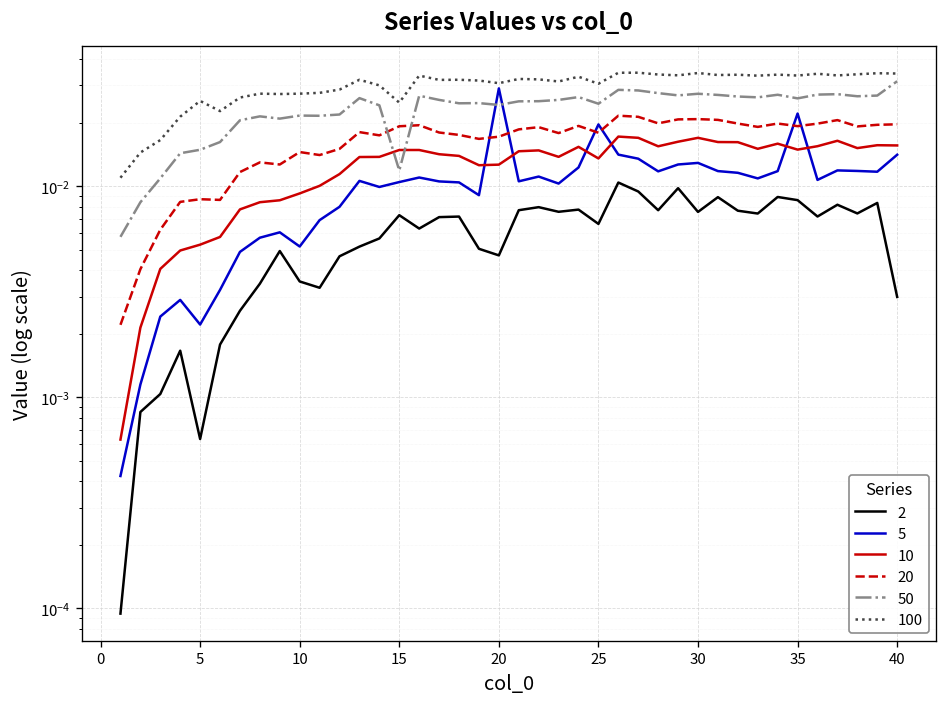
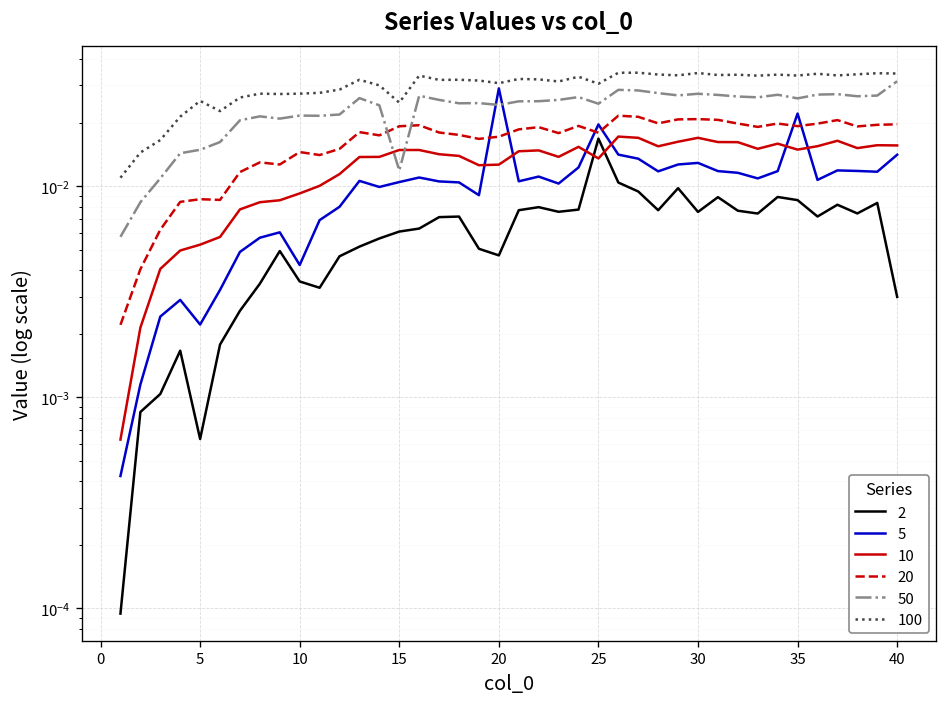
  {
    "2": {
      "5": 0.00063,
      "10": 0.0035,
-     "15": 0.0073,
+     "15": 0.0061,
      "20": 0.0047,
-     "25": 0.0066,
+     "25": 0.017,
      "30": 0.0076,
      "35": 0.009,
      "40": 0.0030
    },
    "5": {
      "5": 0.0022,
-     "10": 0.0052,
+     "10": 0.0042,
      "15": 0.010,
      "20": 0.029,
      "25": 0.020,
      "30": 0.013,
      "35": 0.022,
      "40": 0.014
    },
    "50": {
      "5": 0.015,
      "10": 0.022,
      "15": 0.012,
      "20": 0.024,
      "25": 0.025,
      "30": 0.027,
      "35": 0.026,
      "40": 0.031
    },
    "100": {
      "5": 0.025,
      "10": 0.027,
      "15": 0.025,
      "20": 0.031,
      "25": 0.031,
      "30": 0.034,
      "35": 0.033,
      "40": 0.034
    }
  }
